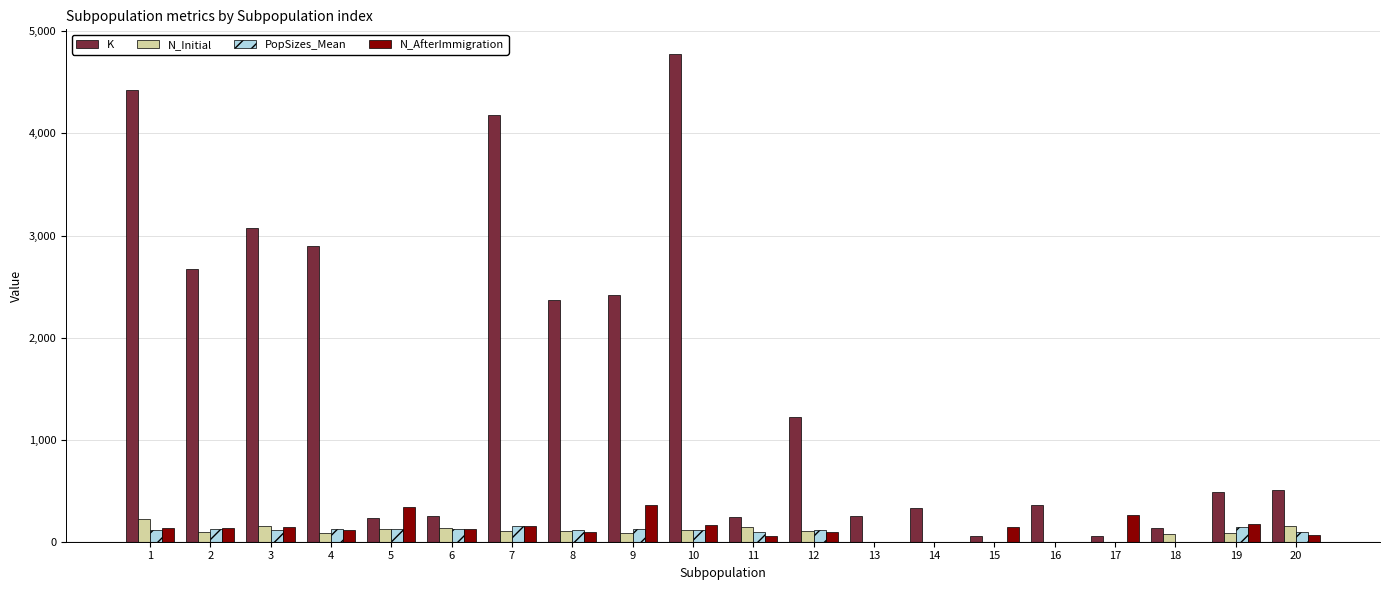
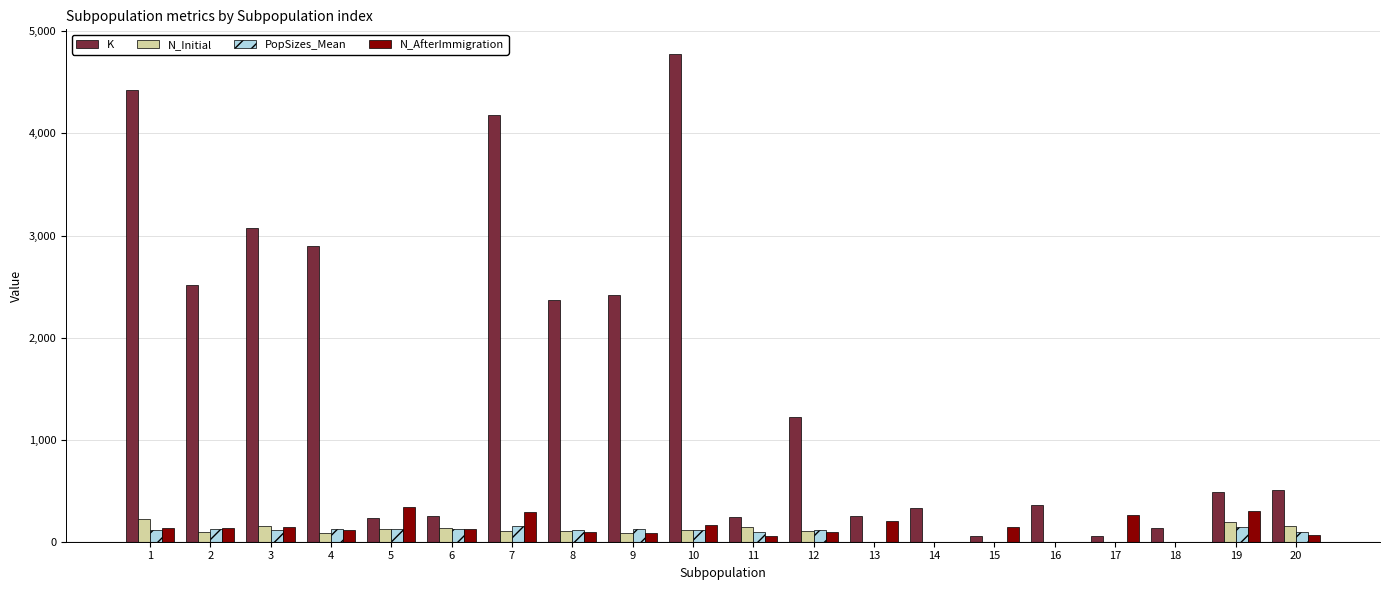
  {
    "K": {
      "1": "4,430",
-     "2": "2,670",
+     "2": "2,520",
      "3": "3,070",
      "4": "2,890",
      "5": "230",
      "6": "250",
      "7": "4,180",
      "8": "2,370",
      "9": "2,420",
      "10": "4,780",
      "11": "240",
      "12": "1,220",
      "13": "260",
      "14": "330",
      "15": "60",
      "16": "360",
      "17": "60",
      "18": "130",
      "19": "490",
      "20": "510"
    },
    "N_Initial": {
      "1": "230",
      "2": "100",
      "3": "150",
      "4": "80",
      "5": "130",
      "6": "130",
      "7": "100",
      "8": "110",
      "9": "90",
      "10": "110",
      "11": "150",
      "12": "100",
      "13": "0",
      "14": "0",
      "15": "0",
      "16": "0",
      "17": "0",
-     "18": "80",
-     "19": "80",
+     "18": "0",
+     "19": "200",
      "20": "160"
    },
    "PopSizes_Mean": {
      "1": "120",
      "2": "120",
      "3": "120",
      "4": "130",
      "5": "130",
      "6": "120",
      "7": "150",
      "8": "110",
      "9": "120",
      "10": "110",
      "11": "90",
      "12": "110",
      "13": "0",
      "14": "0",
      "15": "0",
      "16": "0",
      "17": "0",
      "18": "0",
      "19": "140",
      "20": "90"
    },
    "N_AfterImmigration": {
      "1": "130",
      "2": "140",
      "3": "150",
      "4": "120",
      "5": "340",
      "6": "130",
-     "7": "150",
+     "7": "300",
      "8": "90",
-     "9": "360",
+     "9": "90",
      "10": "160",
      "11": "60",
      "12": "100",
-     "13": "0",
+     "13": "200",
      "14": "0",
      "15": "150",
      "16": "0",
      "17": "270",
      "18": "0",
-     "19": "180",
+     "19": "300",
      "20": "60"
    }
  }
